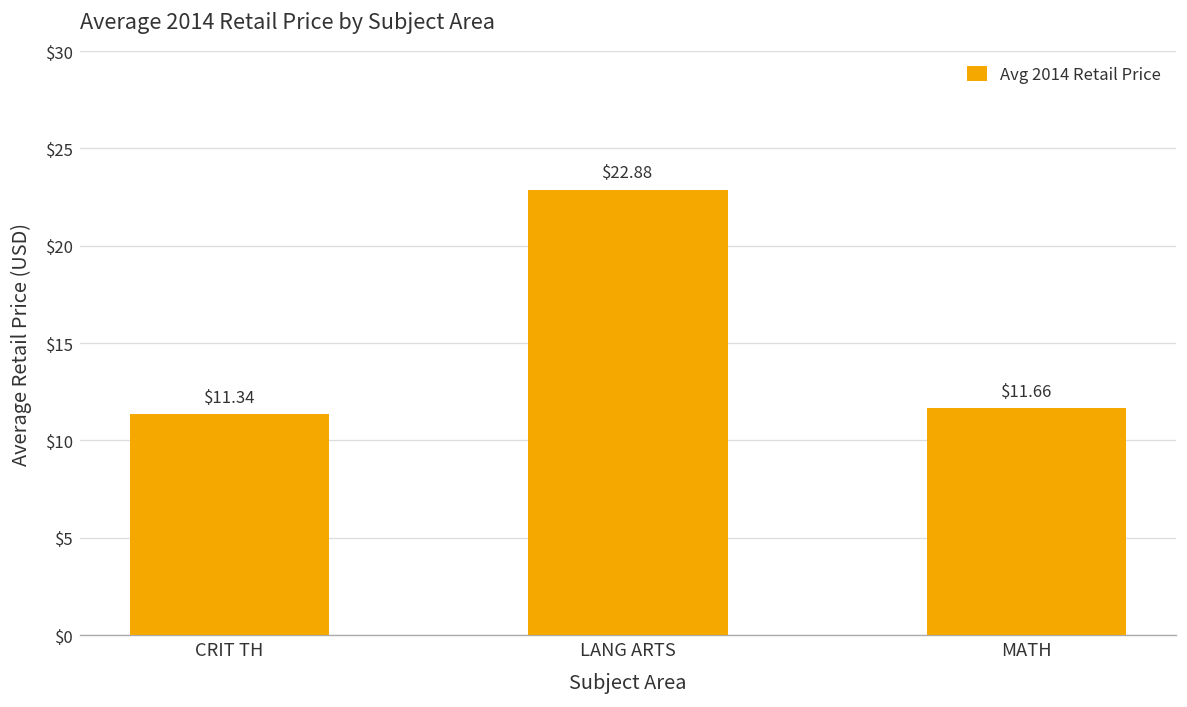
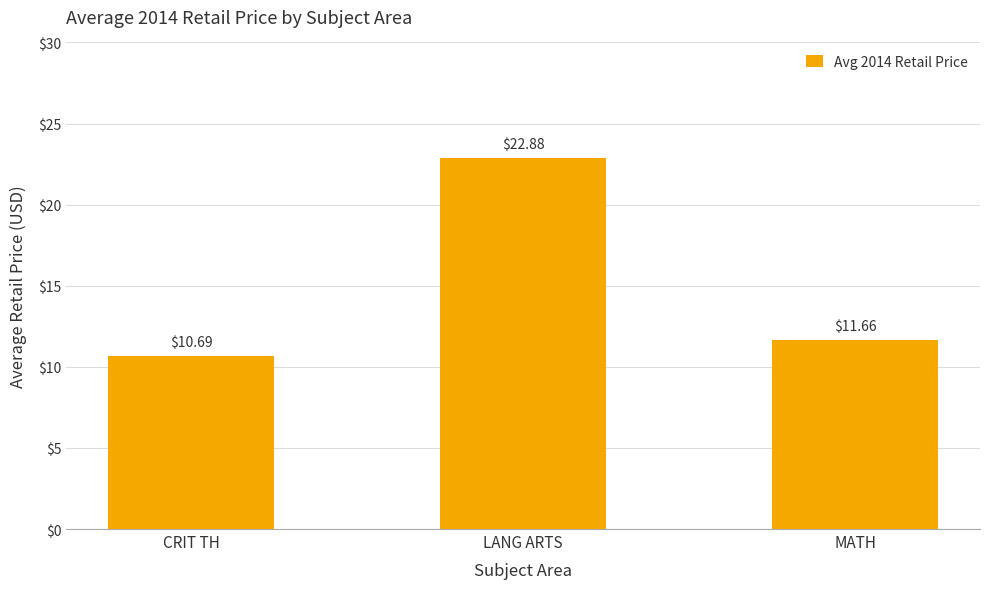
  {
-   "CRIT TH": "$11.34",
+   "CRIT TH": "$10.69",
    "LANG ARTS": "$22.88",
    "MATH": "$11.66"
  }
